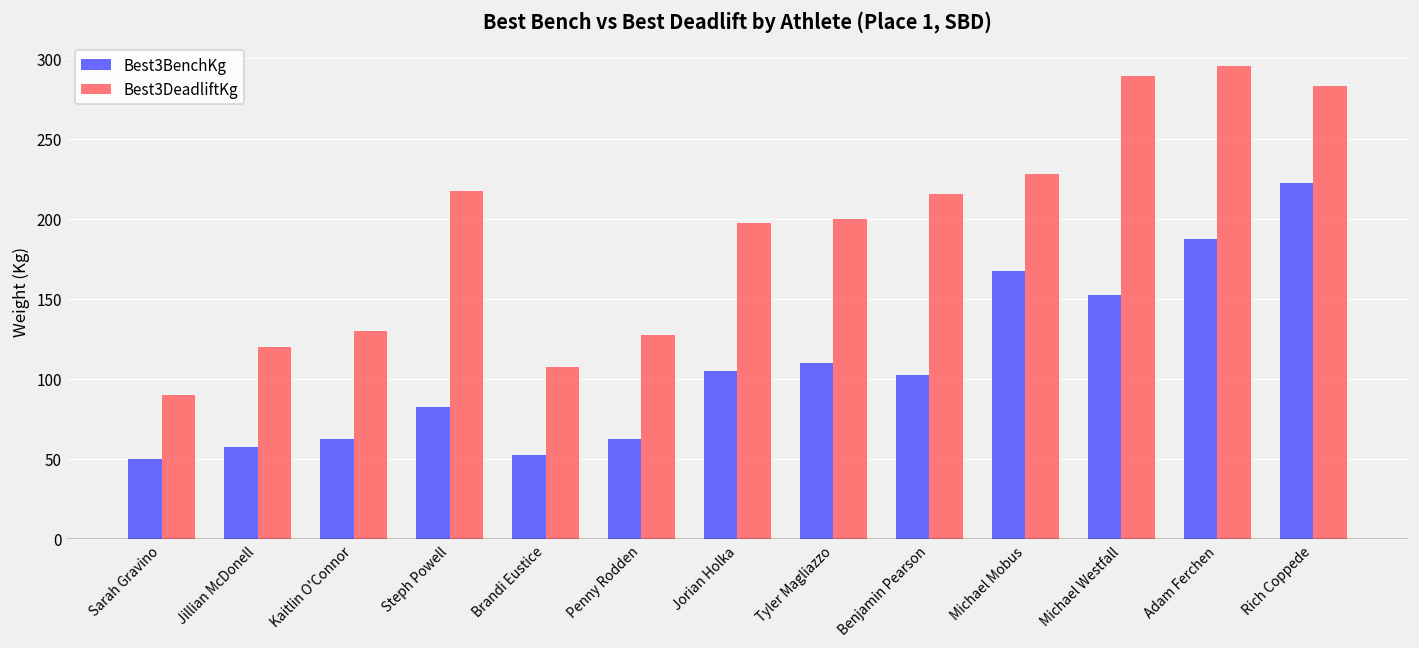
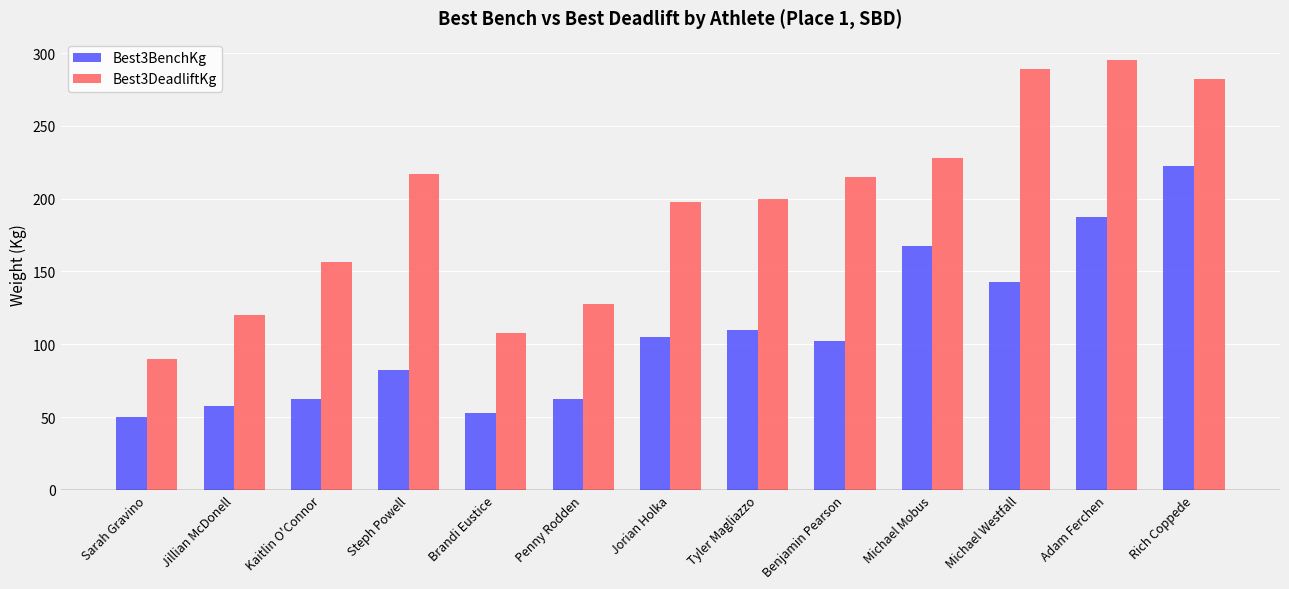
  {
    "Best3BenchKg": {
      "Sarah Gravino": 50,
      "Jillian McDonell": 58,
      "Kaitlin O'Connor": 63,
      "Steph Powell": 83,
      "Brandi Eustice": 53,
      "Penny Rodden": 63,
      "Jorian Holka": 105,
      "Tyler Magliazzo": 110,
      "Benjamin Pearson": 103,
      "Michael Mobus": 168,
-     "Michael Westfall": 153,
+     "Michael Westfall": 143,
      "Adam Ferchen": 188,
      "Rich Coppede": 223
    },
    "Best3DeadliftKg": {
      "Sarah Gravino": 90,
      "Jillian McDonell": 120,
-     "Kaitlin O'Connor": 130,
+     "Kaitlin O'Connor": 156,
      "Steph Powell": 217,
      "Brandi Eustice": 108,
      "Penny Rodden": 128,
      "Jorian Holka": 198,
      "Tyler Magliazzo": 200,
      "Benjamin Pearson": 215,
      "Michael Mobus": 228,
      "Michael Westfall": 289,
      "Adam Ferchen": 295,
      "Rich Coppede": 283
    }
  }
